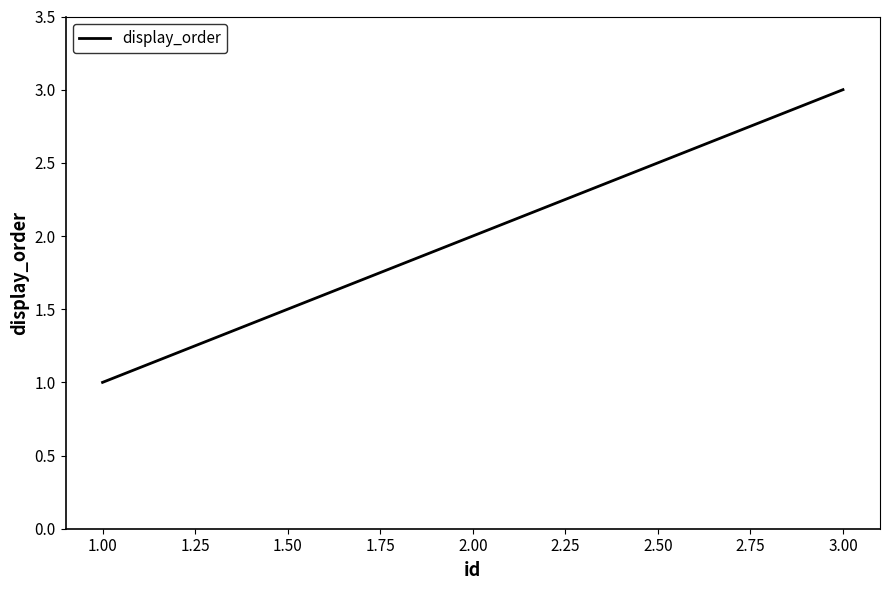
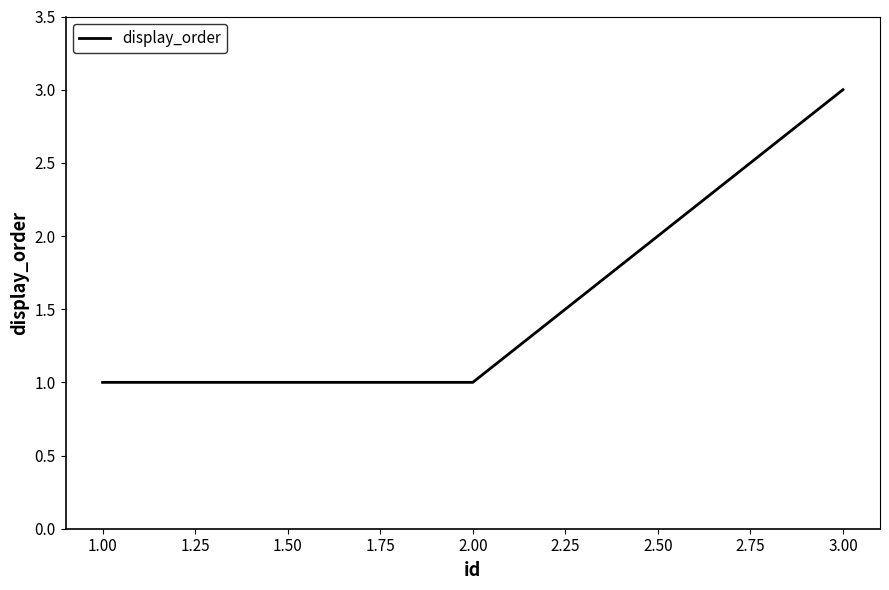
  {
    "1.00": 1,
-   "2.00": 2,
+   "2.00": 1,
    "3.00": 3
  }
